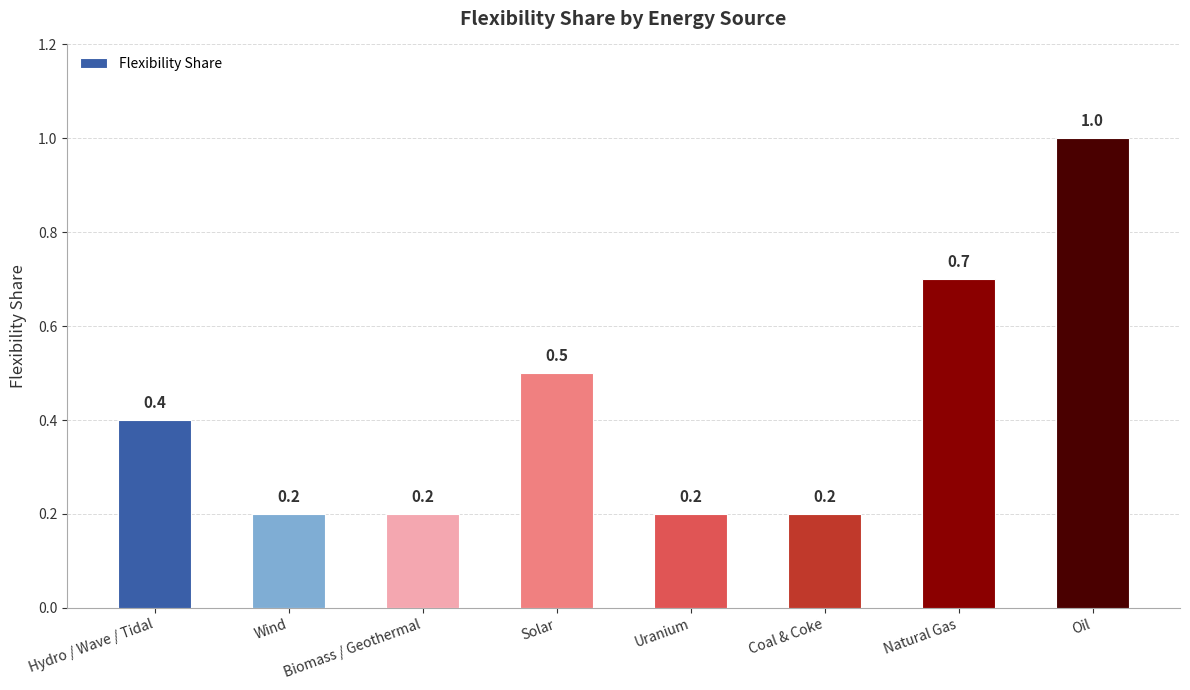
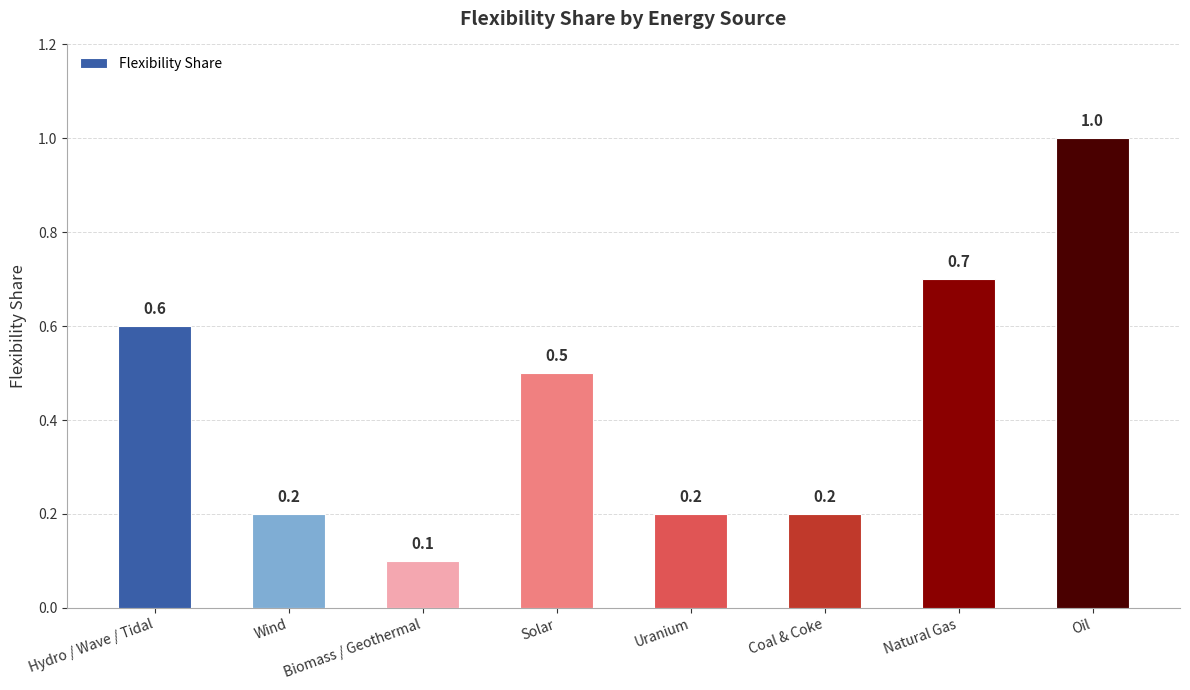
  {
-   "Hydro / Wave / Tidal": 0.4,
+   "Hydro / Wave / Tidal": 0.6,
    "Wind": 0.2,
-   "Biomass / Geothermal": 0.2,
+   "Biomass / Geothermal": 0.1,
    "Solar": 0.5,
    "Uranium": 0.2,
    "Coal & Coke": 0.2,
    "Natural Gas": 0.7,
    "Oil": 1.0
  }
